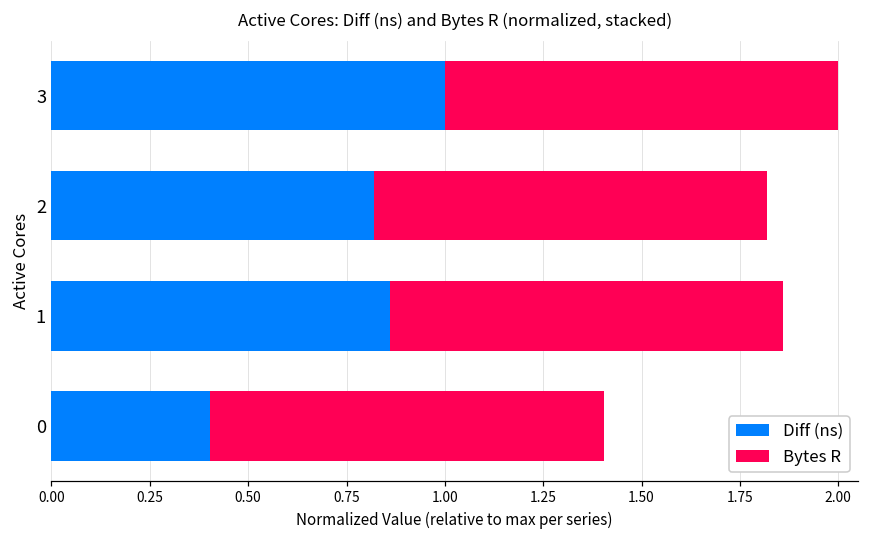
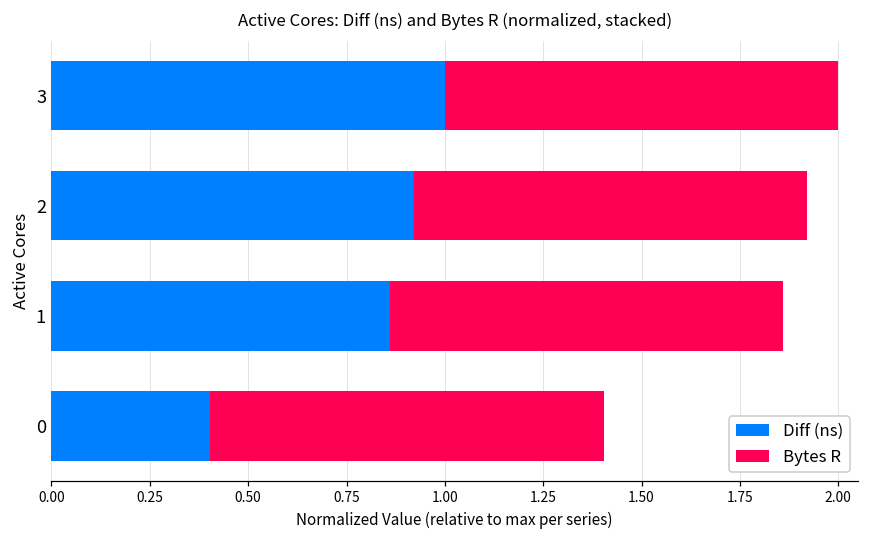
  {
    "Diff (ns)": {
      "3": 1.00,
-     "2": 0.82,
+     "2": 0.92,
      "1": 0.86,
      "0": 0.40
    },
    "Bytes R": {
      "3": 1.00,
      "2": 1.00,
      "1": 1.00,
      "0": 1.00
    }
  }
